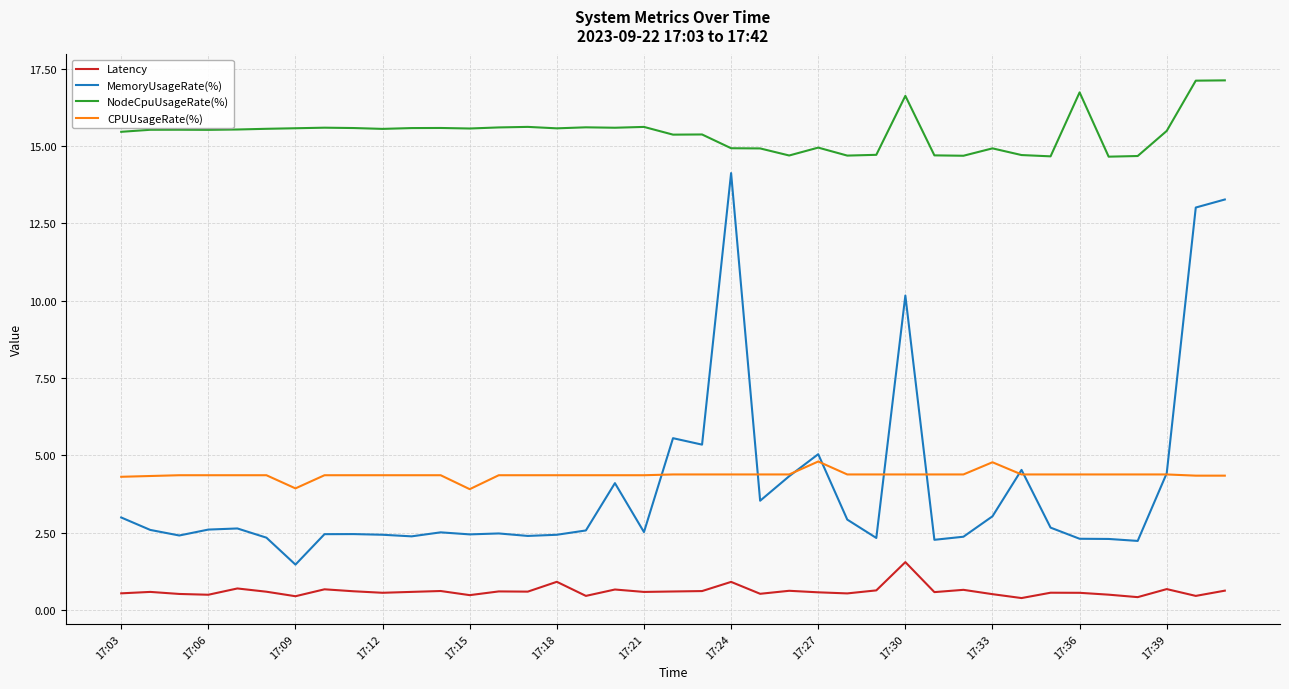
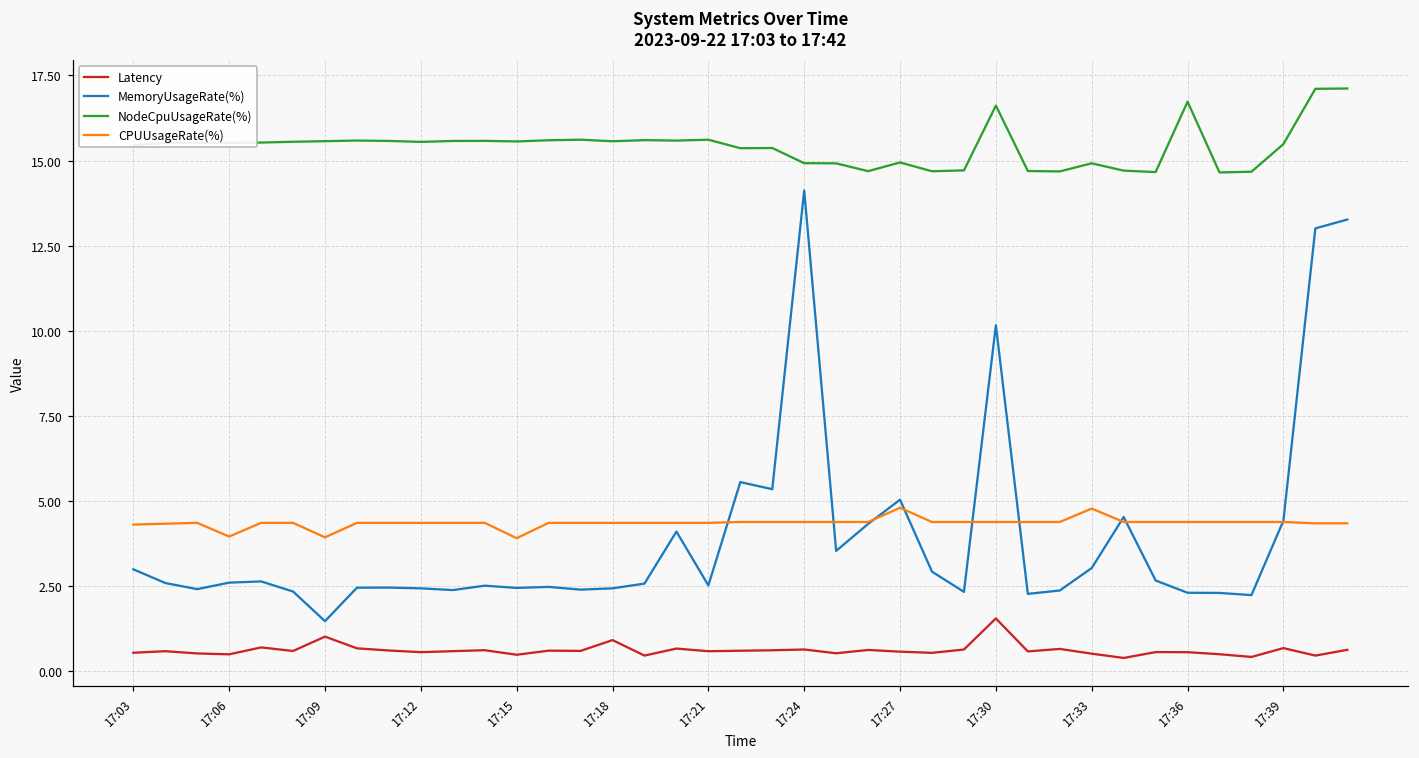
  {
    "Latency": {
      "17:03": 0.5,
      "17:06": 0.5,
-     "17:09": 0.4,
+     "17:09": 1.0,
      "17:12": 0.6,
      "17:15": 0.5,
      "17:18": 0.9,
      "17:21": 0.6,
-     "17:24": 0.9,
+     "17:24": 0.6,
      "17:27": 0.6,
      "17:30": 1.5,
      "17:33": 0.5,
      "17:36": 0.6,
      "17:39": 0.7
    },
    "MemoryUsageRate(%)": {
      "17:03": 3.0,
      "17:06": 2.6,
      "17:09": 1.5,
      "17:12": 2.4,
      "17:15": 2.4,
      "17:18": 2.4,
      "17:21": 2.5,
      "17:24": 14.1,
      "17:27": 5.0,
      "17:30": 10.2,
      "17:33": 3.0,
      "17:36": 2.3
    },
    "NodeCpuUsageRate(%)": {
      "17:03": 15.5,
      "17:06": 15.5,
      "17:09": 15.6,
      "17:12": 15.5,
      "17:15": 15.6,
      "17:18": 15.6,
      "17:21": 15.6,
      "17:24": 14.9,
      "17:27": 14.9,
      "17:30": 16.6,
      "17:33": 14.9,
      "17:36": 16.7,
      "17:39": 15.5
    },
    "CPUUsageRate(%)": {
      "17:03": 4.3,
-     "17:06": 4.4,
+     "17:06": 4.0,
      "17:09": 3.9,
      "17:12": 4.4,
      "17:15": 3.9,
      "17:18": 4.4,
      "17:21": 4.4,
      "17:24": 4.4,
      "17:27": 4.8,
      "17:30": 4.4,
      "17:33": 4.8,
      "17:36": 4.4
    }
  }
